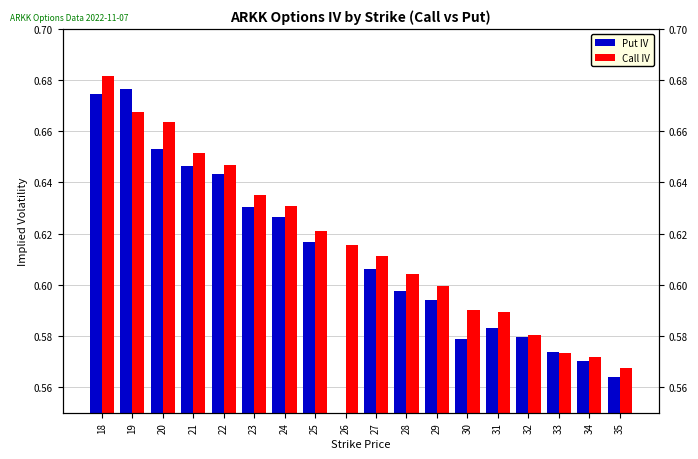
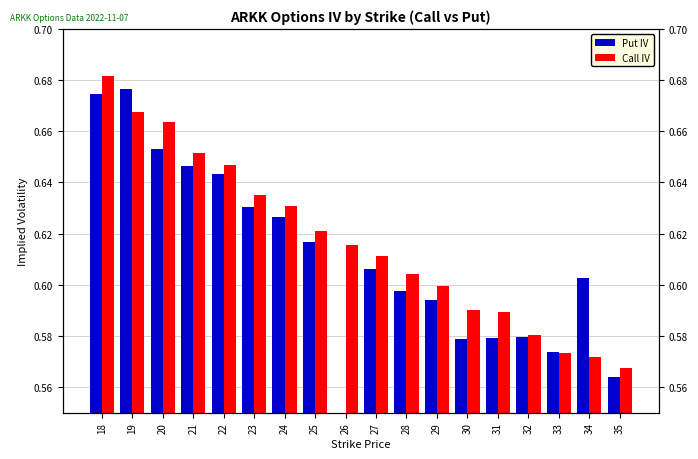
  {
    "Put IV": {
      "18": 0.675,
      "19": 0.676,
      "20": 0.653,
      "21": 0.646,
      "22": 0.643,
      "23": 0.630,
      "24": 0.626,
      "25": 0.617,
      "27": 0.606,
      "28": 0.598,
      "29": 0.594,
      "30": 0.579,
-     "31": 0.583,
+     "31": 0.579,
      "32": 0.580,
      "33": 0.574,
-     "34": 0.570,
+     "34": 0.603,
      "35": 0.564
    },
    "Call IV": {
      "18": 0.682,
      "19": 0.667,
      "20": 0.664,
      "21": 0.652,
      "22": 0.647,
      "23": 0.635,
      "24": 0.631,
      "25": 0.621,
      "26": 0.616,
      "27": 0.611,
      "28": 0.604,
      "29": 0.599,
      "30": 0.590,
      "31": 0.589,
      "32": 0.581,
      "33": 0.573,
      "34": 0.572,
      "35": 0.568
    }
  }
